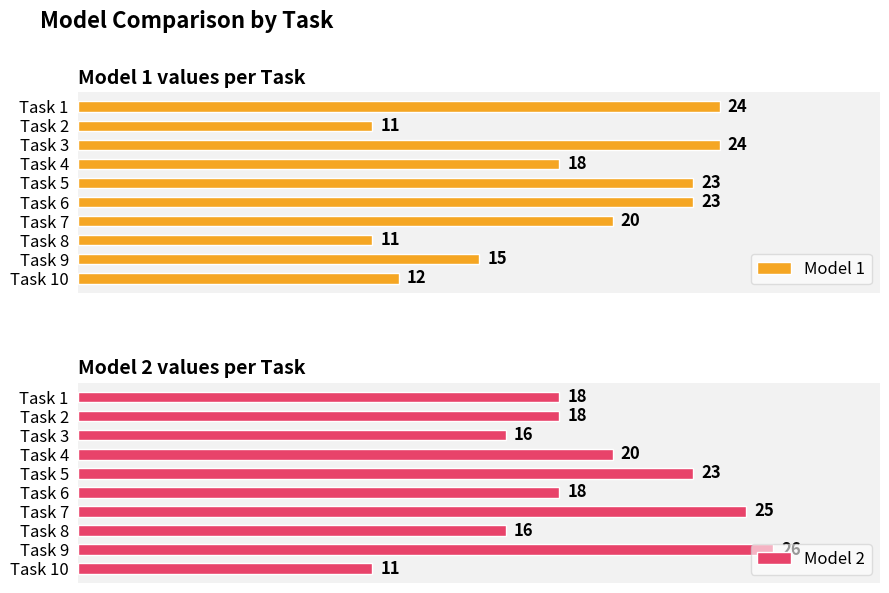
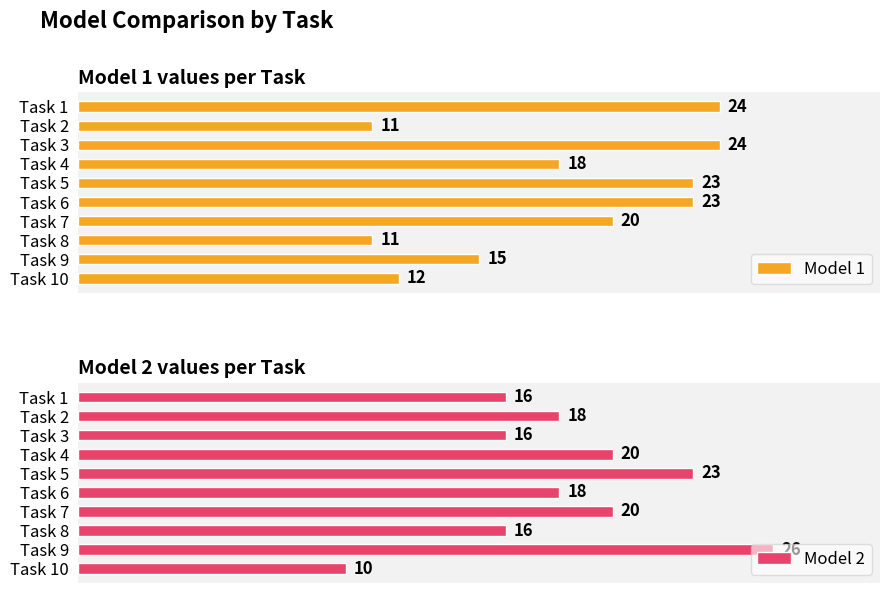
  {
    "Model 1 values per Task": {
      "Task 1": 24,
      "Task 2": 11,
      "Task 3": 24,
      "Task 4": 18,
      "Task 5": 23,
      "Task 6": 23,
      "Task 7": 20,
      "Task 8": 11,
      "Task 9": 15,
      "Task 10": 12
    },
    "Model 2 values per Task": {
-     "Task 1": 18,
+     "Task 1": 16,
      "Task 2": 18,
      "Task 3": 16,
      "Task 4": 20,
      "Task 5": 23,
      "Task 6": 18,
-     "Task 7": 25,
+     "Task 7": 20,
      "Task 8": 16,
-     "Task 10": 11
+     "Task 10": 10
    }
  }
